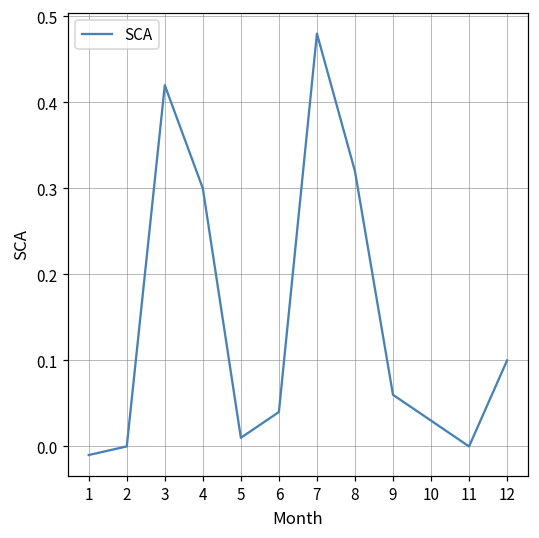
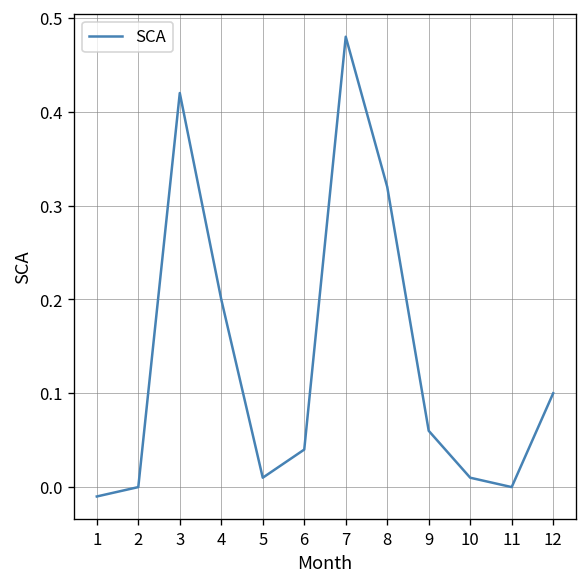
  {
    "1": -0.01,
    "2": 0.00,
    "3": 0.42,
-   "4": 0.3,
+   "4": 0.2,
    "5": 0.01,
    "6": 0.04,
    "7": 0.48,
    "8": 0.32,
    "9": 0.06,
-   "10": 0.03,
+   "10": 0.01,
    "11": 0.00,
    "12": 0.10
  }
